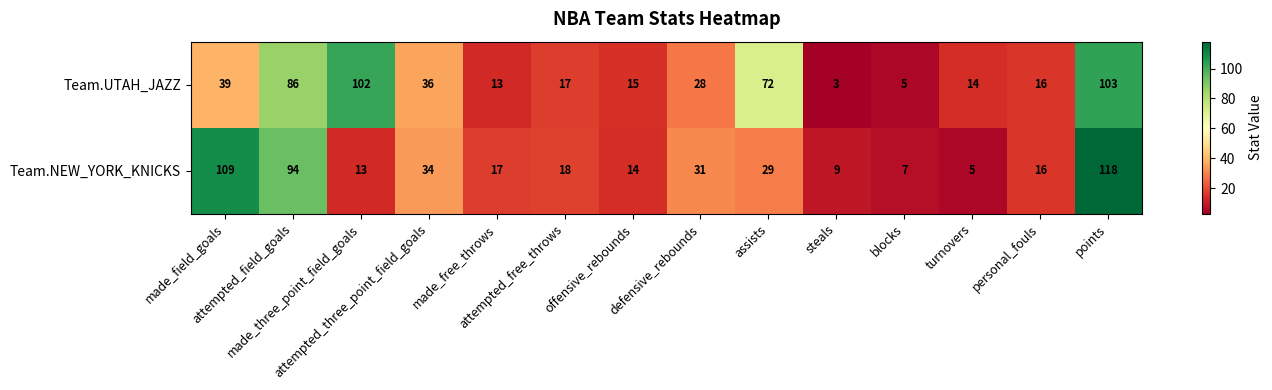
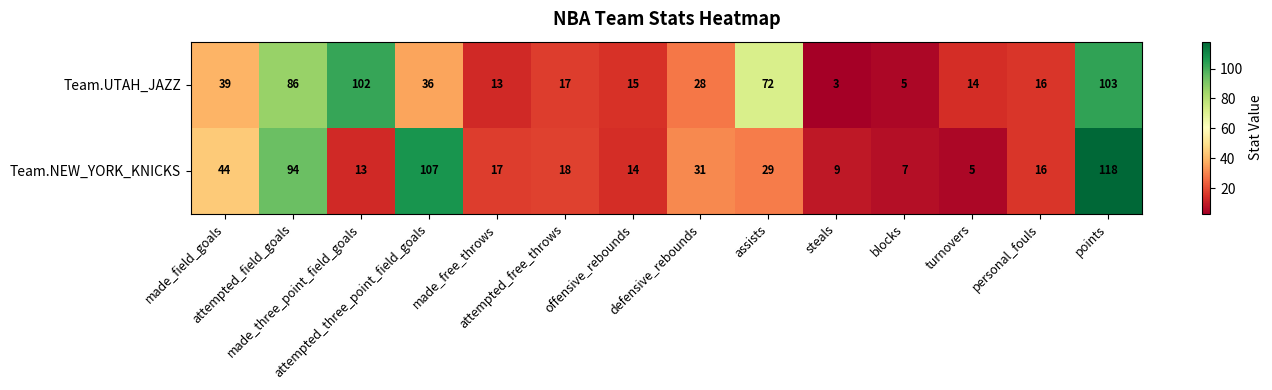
  {
    "Team.UTAH_JAZZ": {
      "made_field_goals": 39,
      "attempted_field_goals": 86,
      "made_three_point_field_goals": 102,
      "attempted_three_point_field_goals": 36,
      "made_free_throws": 13,
      "attempted_free_throws": 17,
      "offensive_rebounds": 15,
      "defensive_rebounds": 28,
      "assists": 72,
      "steals": 3,
      "blocks": 5,
      "turnovers": 14,
      "personal_fouls": 16,
      "points": 103
    },
    "Team.NEW_YORK_KNICKS": {
-     "made_field_goals": 109,
+     "made_field_goals": 44,
      "attempted_field_goals": 94,
      "made_three_point_field_goals": 13,
-     "attempted_three_point_field_goals": 34,
+     "attempted_three_point_field_goals": 107,
      "made_free_throws": 17,
      "attempted_free_throws": 18,
      "offensive_rebounds": 14,
      "defensive_rebounds": 31,
      "assists": 29,
      "steals": 9,
      "blocks": 7,
      "turnovers": 5,
      "personal_fouls": 16,
      "points": 118
    }
  }
